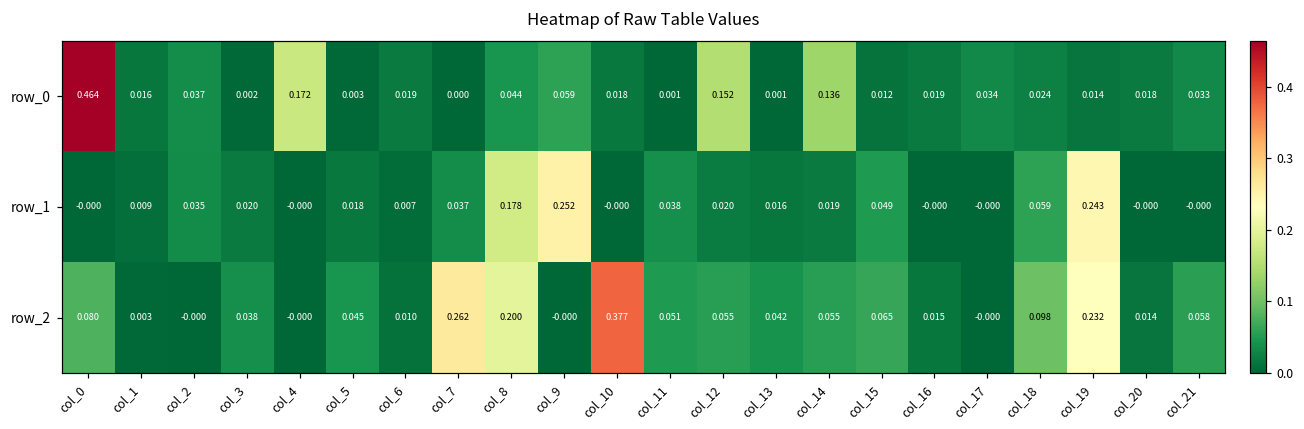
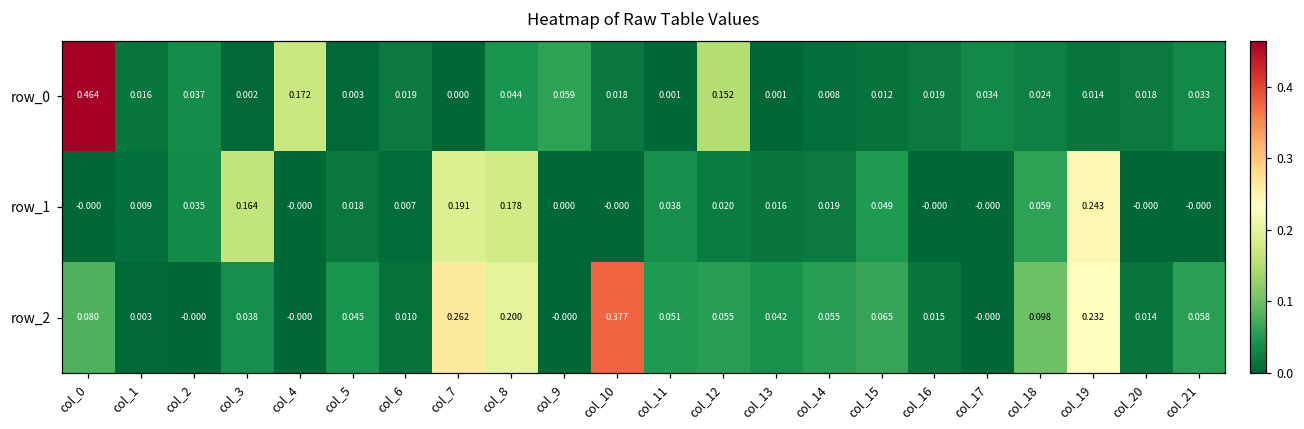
  {
    "row_0": {
      "col_0": 0.464,
      "col_1": 0.016,
      "col_2": 0.037,
      "col_3": 0.002,
      "col_4": 0.172,
      "col_5": 0.003,
      "col_6": 0.019,
      "col_7": 0.000,
      "col_8": 0.044,
      "col_9": 0.059,
      "col_10": 0.018,
      "col_11": 0.001,
      "col_12": 0.152,
      "col_13": 0.001,
-     "col_14": 0.136,
+     "col_14": 0.008,
      "col_15": 0.012,
      "col_16": 0.019,
      "col_17": 0.034,
      "col_18": 0.024,
      "col_19": 0.014,
      "col_20": 0.018,
      "col_21": 0.033
    },
    "row_1": {
      "col_0": -0.000,
      "col_1": 0.009,
      "col_2": 0.035,
-     "col_3": 0.020,
+     "col_3": 0.164,
      "col_4": -0.000,
      "col_5": 0.018,
      "col_6": 0.007,
-     "col_7": 0.037,
+     "col_7": 0.191,
      "col_8": 0.178,
-     "col_9": 0.252,
+     "col_9": 0.000,
      "col_10": -0.000,
      "col_11": 0.038,
      "col_12": 0.020,
      "col_13": 0.016,
      "col_14": 0.019,
      "col_15": 0.049,
      "col_16": -0.000,
      "col_17": -0.000,
      "col_18": 0.059,
      "col_19": 0.243,
      "col_20": -0.000,
      "col_21": -0.000
    },
    "row_2": {
      "col_0": 0.080,
      "col_1": 0.003,
      "col_2": -0.000,
      "col_3": 0.038,
      "col_4": -0.000,
      "col_5": 0.045,
      "col_6": 0.010,
      "col_7": 0.262,
      "col_8": 0.200,
      "col_9": -0.000,
      "col_10": 0.377,
      "col_11": 0.051,
      "col_12": 0.055,
      "col_13": 0.042,
      "col_14": 0.055,
      "col_15": 0.065,
      "col_16": 0.015,
      "col_17": -0.000,
      "col_18": 0.098,
      "col_19": 0.232,
      "col_20": 0.014,
      "col_21": 0.058
    }
  }
